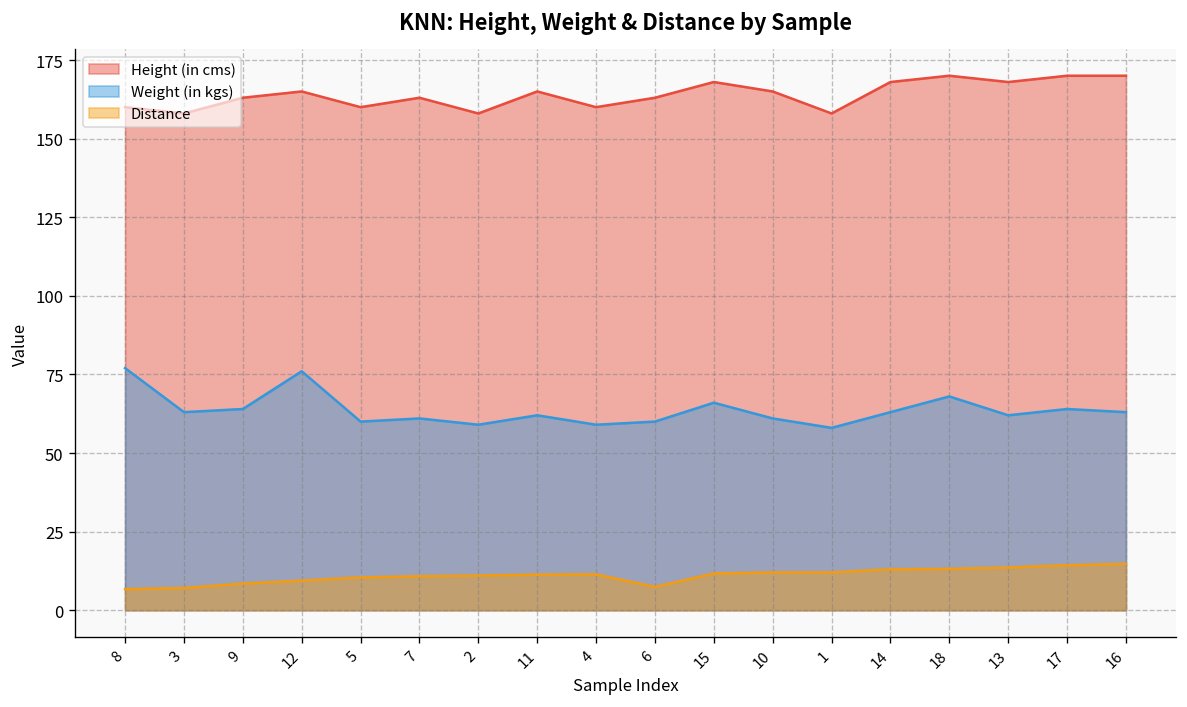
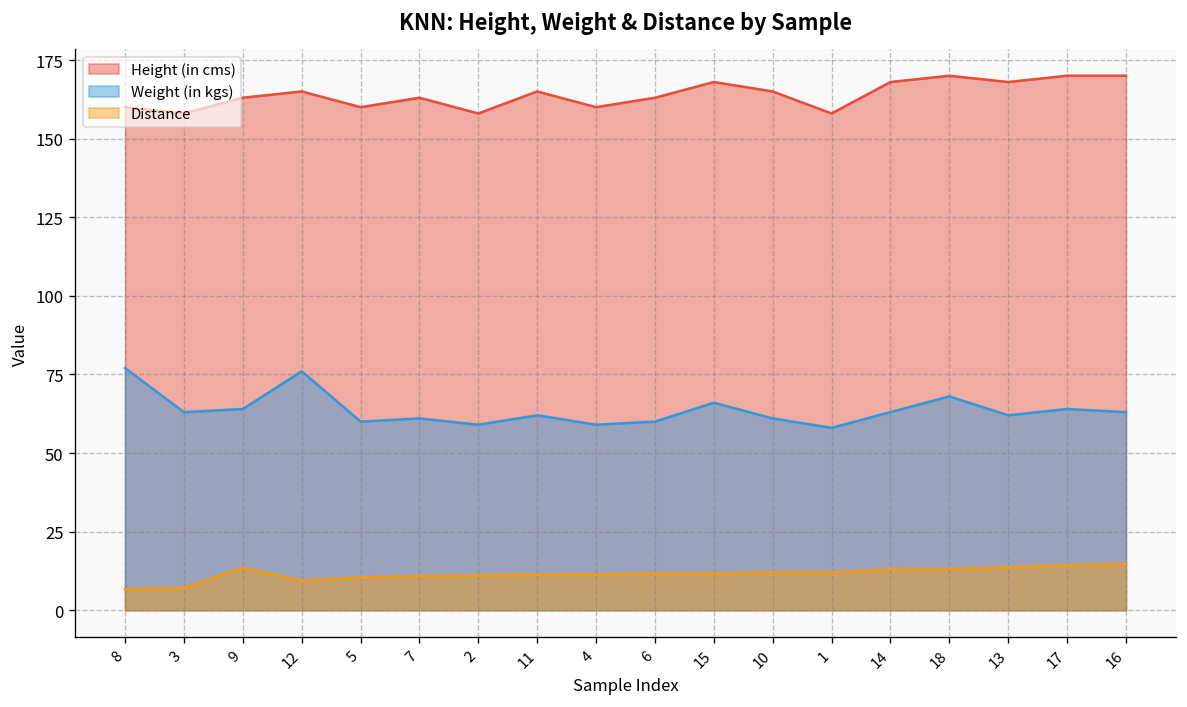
  {
    "Height (in cms)": {
      "9": 163,
      "12": 165,
      "5": 160,
      "7": 163,
      "2": 158,
      "11": 165,
      "4": 160,
      "6": 163,
      "15": 168,
      "10": 165,
      "1": 158,
      "14": 168,
      "18": 170,
      "13": 168,
      "17": 170,
      "16": 170
    },
    "Weight (in kgs)": {
      "8": 77,
      "3": 63,
      "9": 64,
      "12": 76,
      "5": 60,
      "7": 61,
      "2": 59,
      "11": 62,
      "4": 59,
      "6": 60,
      "15": 66,
      "10": 61,
      "1": 58,
      "14": 63,
      "18": 68,
      "13": 62,
      "17": 64,
      "16": 63
    },
    "Distance": {
      "8": 7,
      "3": 7,
-     "9": 8,
+     "9": 14,
      "12": 9,
      "5": 10,
      "7": 11,
      "2": 11,
      "11": 11,
      "4": 11,
-     "6": 7,
+     "6": 12,
      "15": 12,
      "10": 12,
      "1": 12,
      "14": 13,
      "18": 13,
      "13": 14,
      "17": 14,
      "16": 15
    }
  }
